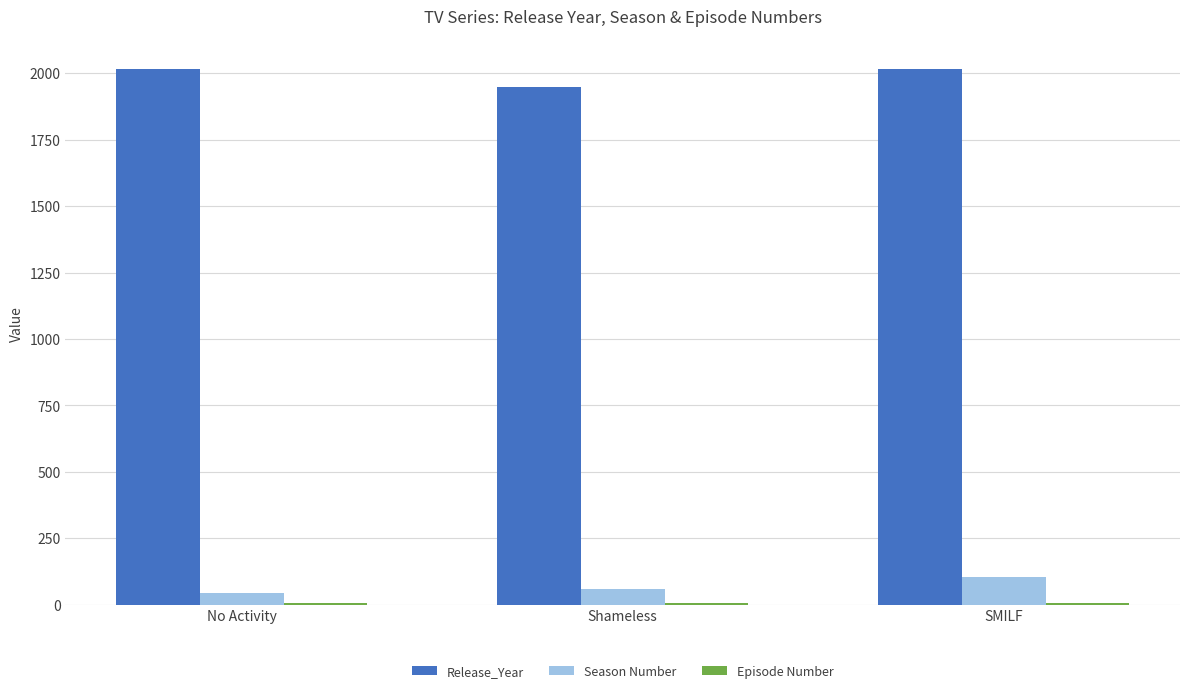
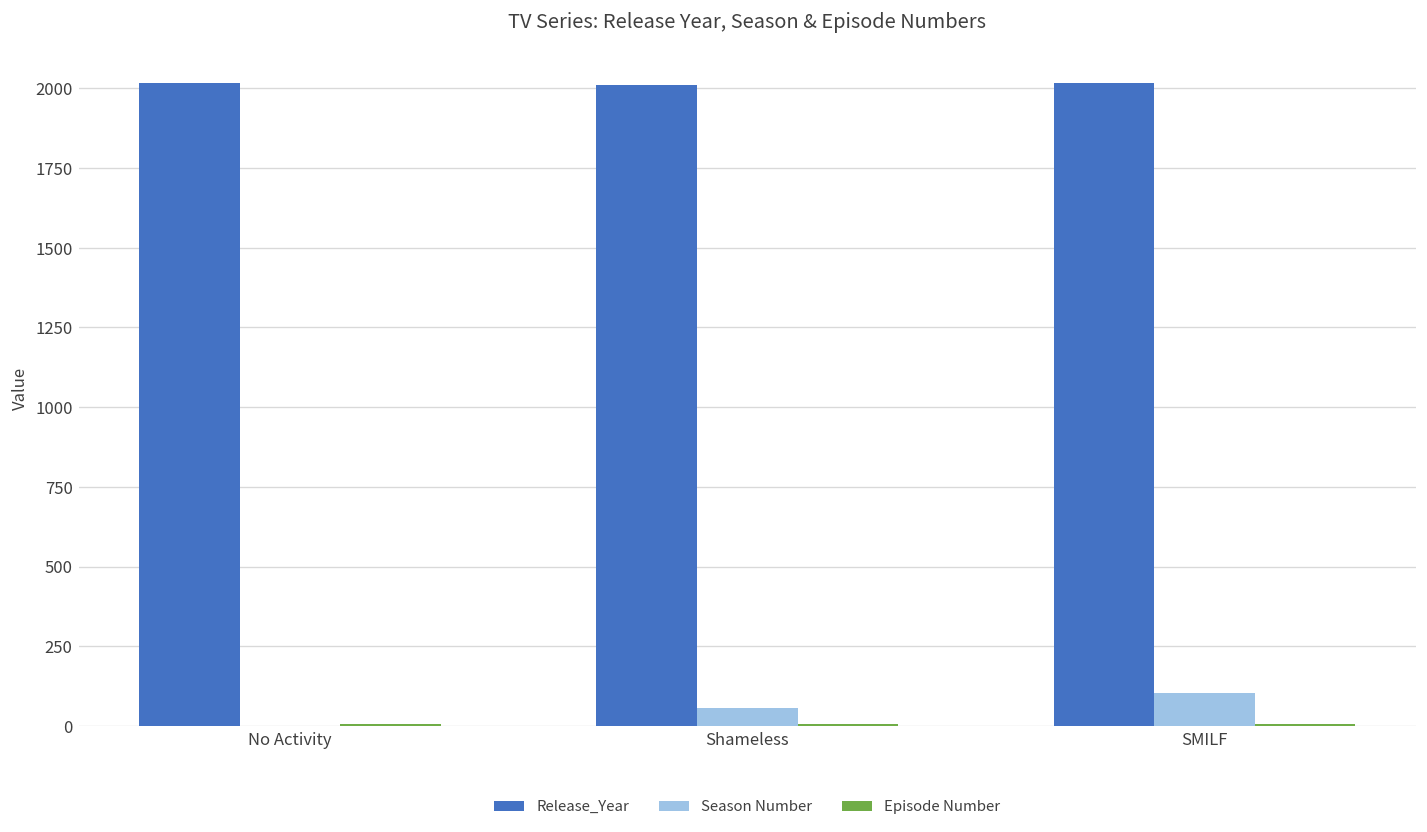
  {
    "Release_Year": {
      "No Activity": 2020,
-     "Shameless": 1950,
+     "Shameless": 2010,
      "SMILF": 2020
    },
    "Season Number": {
-     "No Activity": 40,
+     "No Activity": 0,
      "Shameless": 60,
      "SMILF": 100
    }
  }
